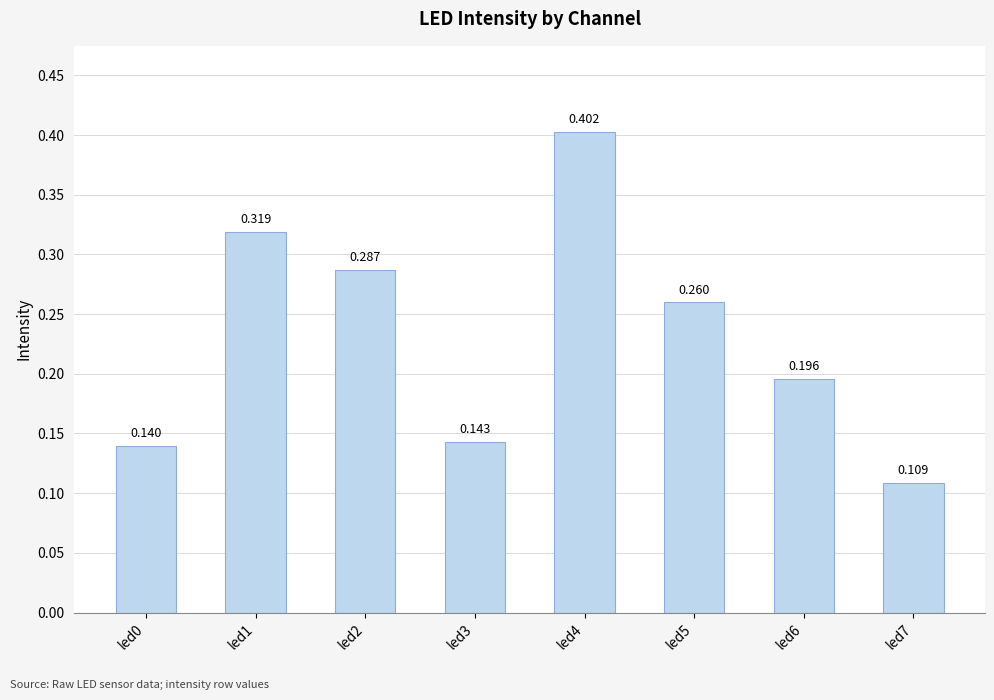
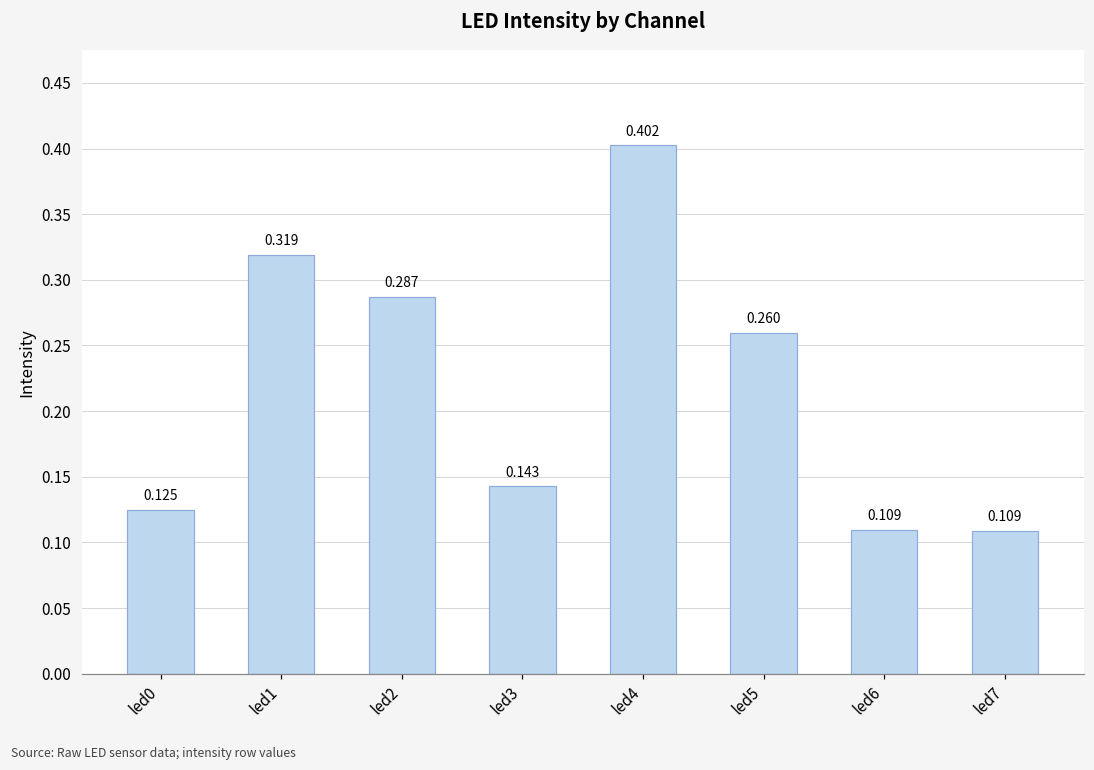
  {
-   "led0": 0.140,
+   "led0": 0.125,
    "led1": 0.319,
    "led2": 0.287,
    "led3": 0.143,
    "led4": 0.402,
    "led5": 0.260,
-   "led6": 0.196,
+   "led6": 0.109,
    "led7": 0.109
  }
